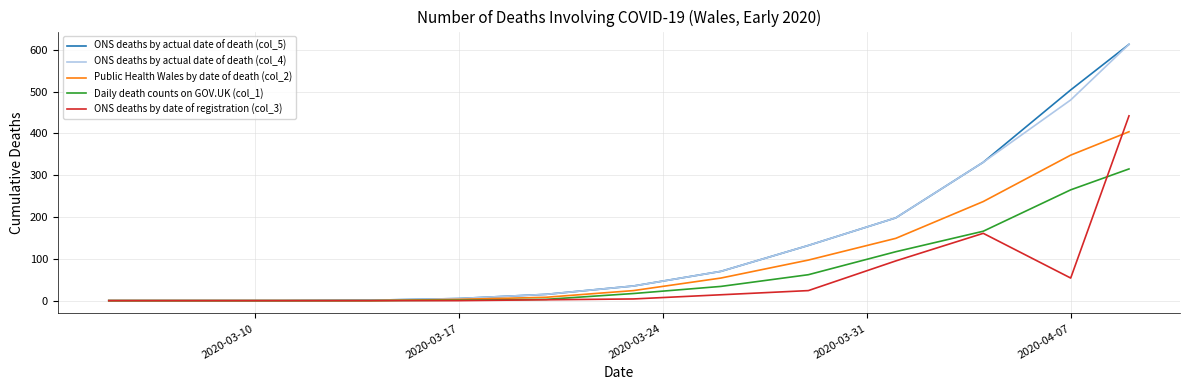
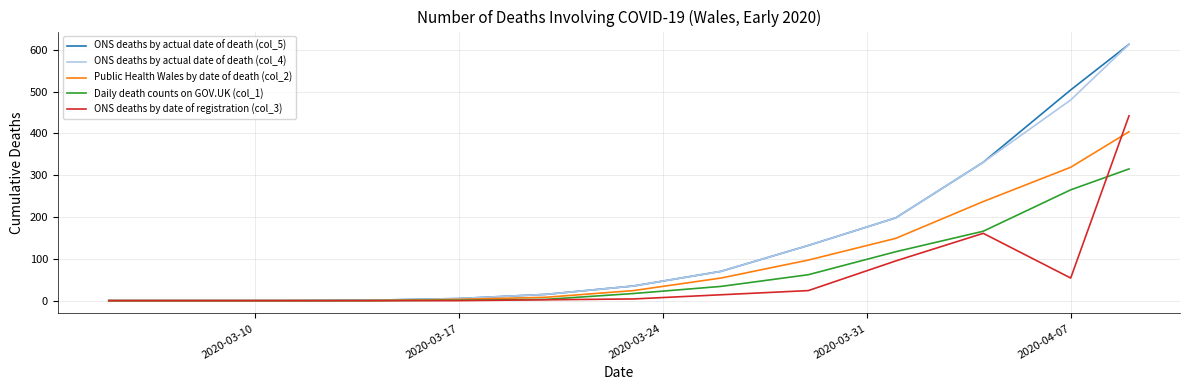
  {
    "ONS deaths by actual date of death (col_5)": {
      "2020-04-07": 500
    },
    "ONS deaths by actual date of death (col_4)": {
      "2020-04-07": 480
    },
    "Public Health Wales by date of death (col_2)": {
-     "2020-04-07": 350
+     "2020-04-07": 320
    },
    "Daily death counts on GOV.UK (col_1)": {
      "2020-04-07": 270
    },
    "ONS deaths by date of registration (col_3)": {
      "2020-04-07": 50
    }
  }
